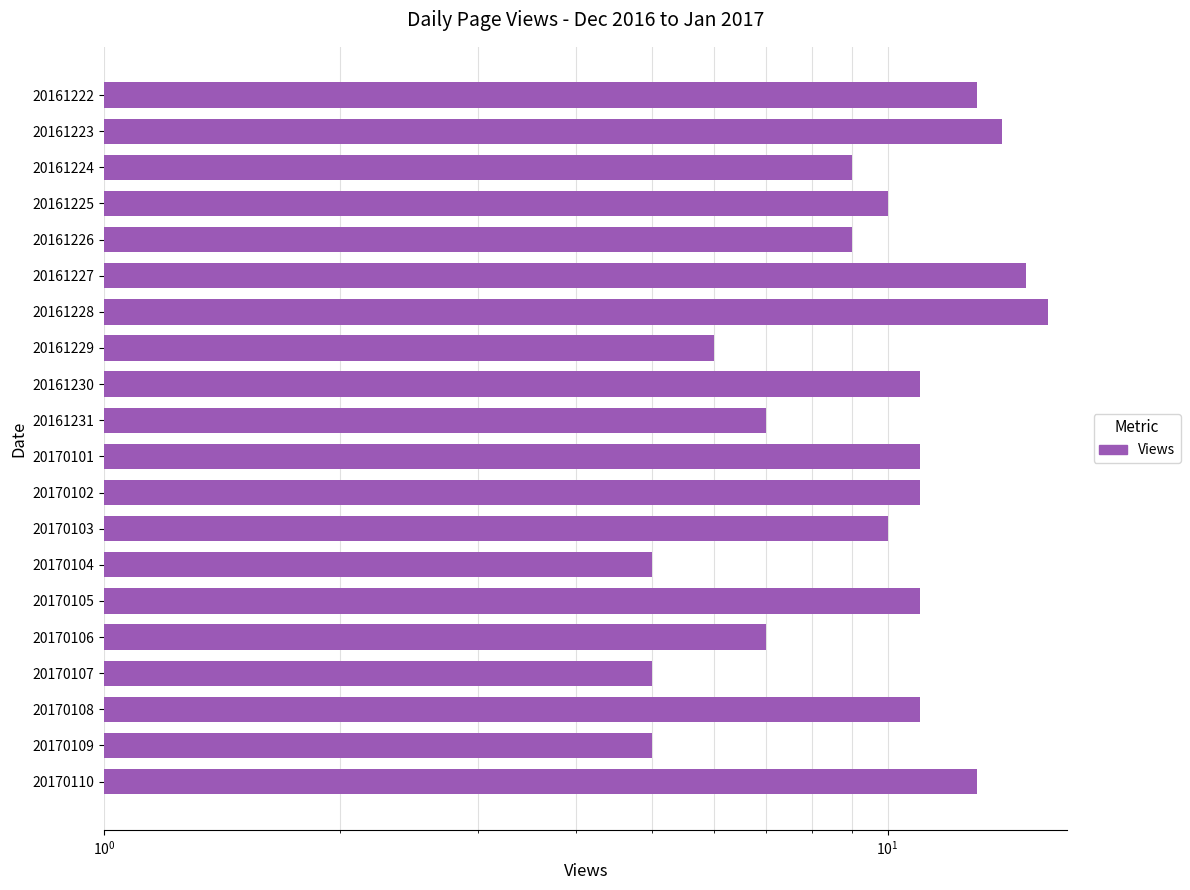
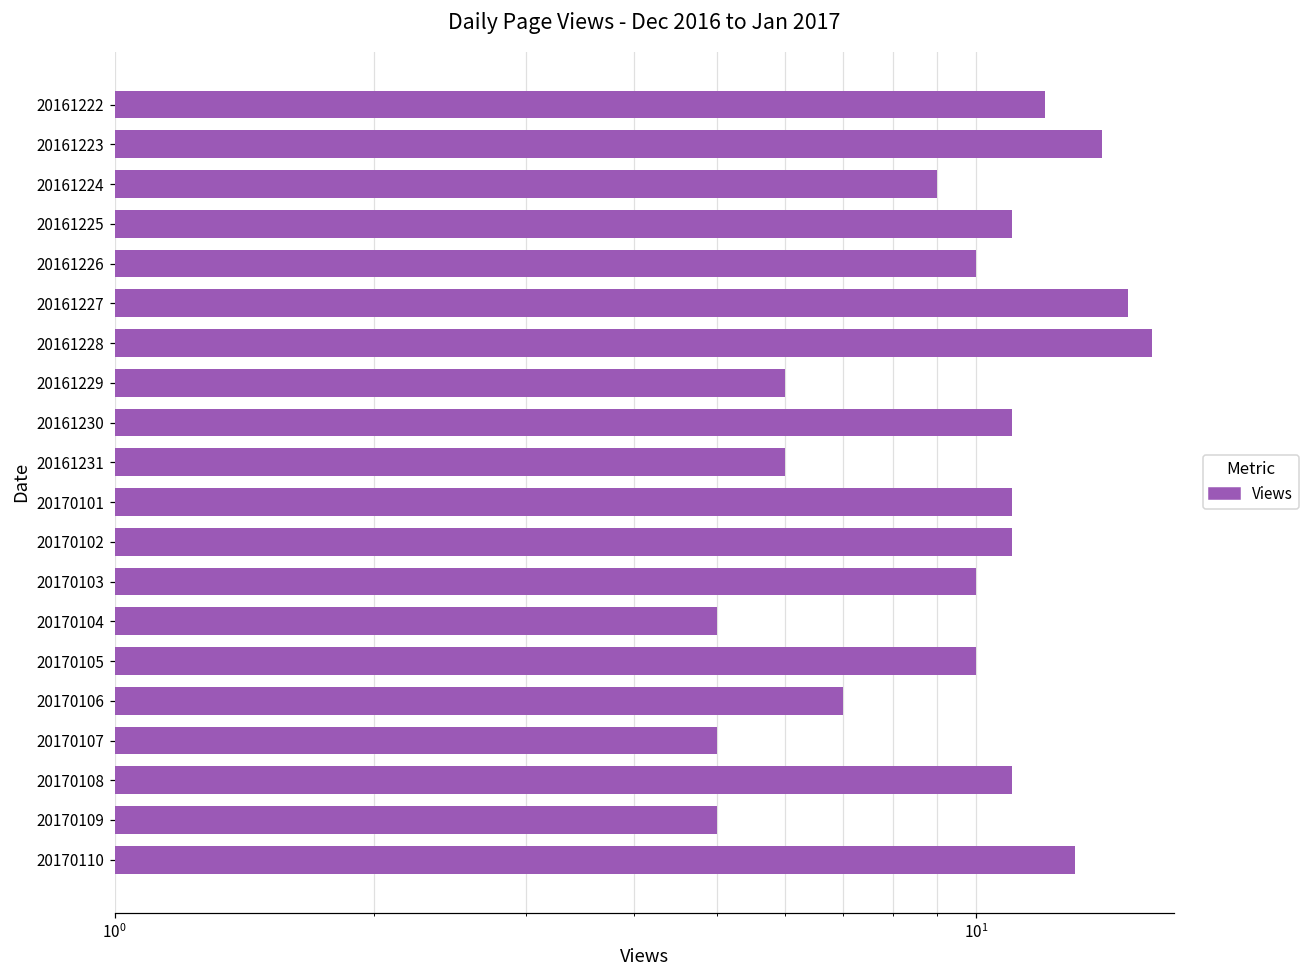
  {
-   "20161222": 13,
+   "20161222": 12,
    "20161223": 14,
    "20161224": 9,
-   "20161225": 10,
-   "20161226": 9,
+   "20161225": 11,
+   "20161226": 10,
    "20161227": 15,
    "20161228": 16,
    "20161229": 6,
    "20161230": 11,
-   "20161231": 7,
+   "20161231": 6,
    "20170101": 11,
    "20170102": 11,
    "20170103": 10,
    "20170104": 5,
-   "20170105": 11,
+   "20170105": 10,
    "20170106": 7,
    "20170107": 5,
    "20170108": 11,
    "20170109": 5,
    "20170110": 13
  }
